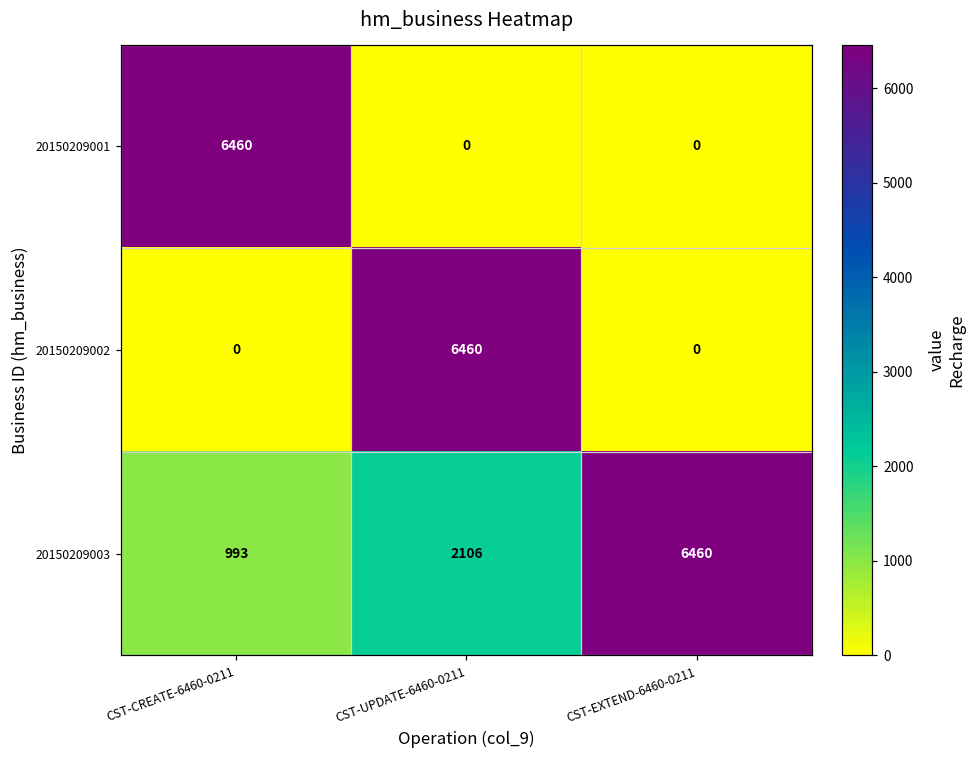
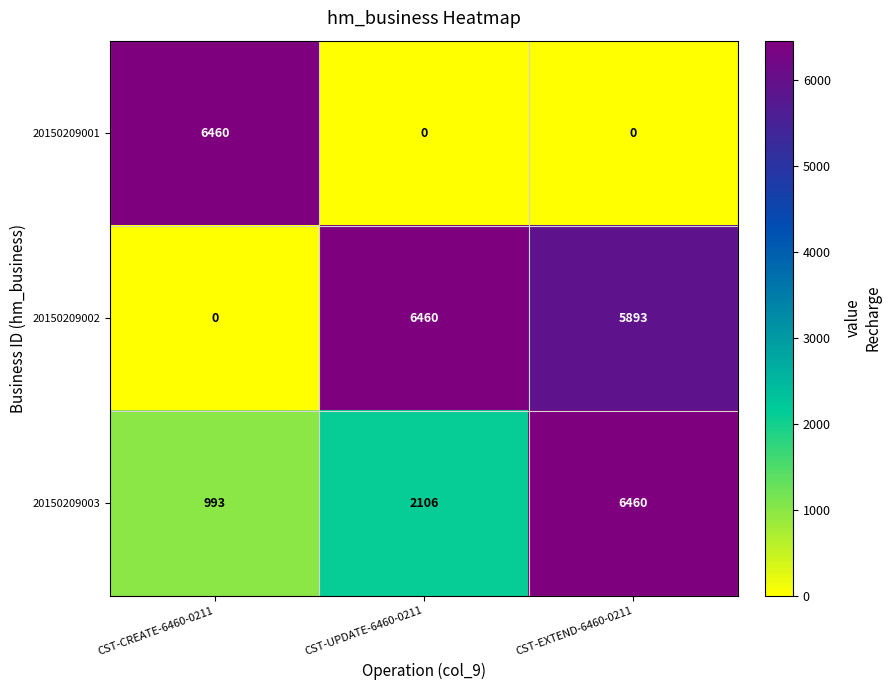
  {
    "20150209001": {
      "CST-CREATE-6460-0211": 6460,
      "CST-UPDATE-6460-0211": 0,
      "CST-EXTEND-6460-0211": 0
    },
    "20150209002": {
      "CST-CREATE-6460-0211": 0,
      "CST-UPDATE-6460-0211": 6460,
-     "CST-EXTEND-6460-0211": 0
+     "CST-EXTEND-6460-0211": 5893
    },
    "20150209003": {
      "CST-CREATE-6460-0211": 993,
      "CST-UPDATE-6460-0211": 2106,
      "CST-EXTEND-6460-0211": 6460
    }
  }
